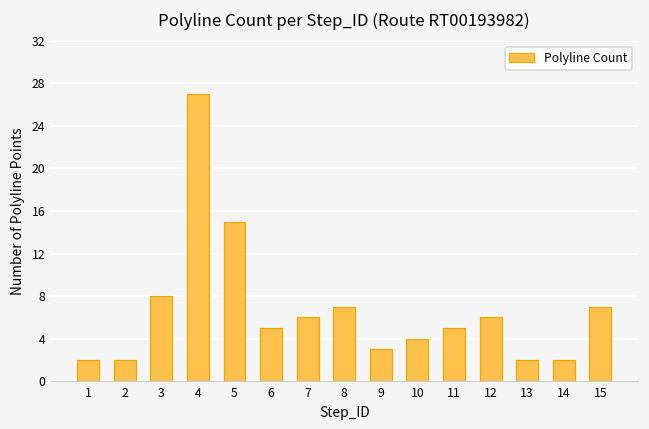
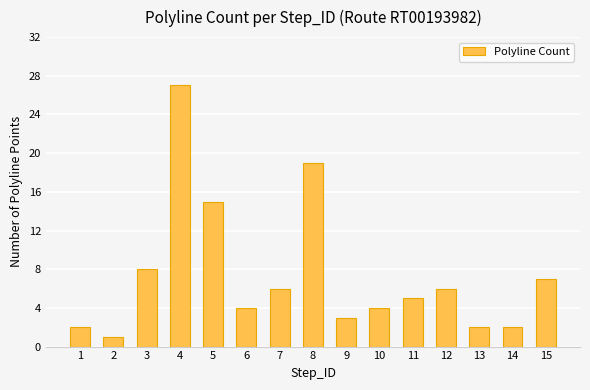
  {
    "1": 2,
-   "2": 2,
+   "2": 1,
    "3": 8,
    "4": 27,
    "5": 15,
-   "6": 5,
+   "6": 4,
    "7": 6,
-   "8": 7,
+   "8": 19,
    "9": 3,
    "10": 4,
    "11": 5,
    "12": 6,
    "13": 2,
    "14": 2,
    "15": 7
  }
